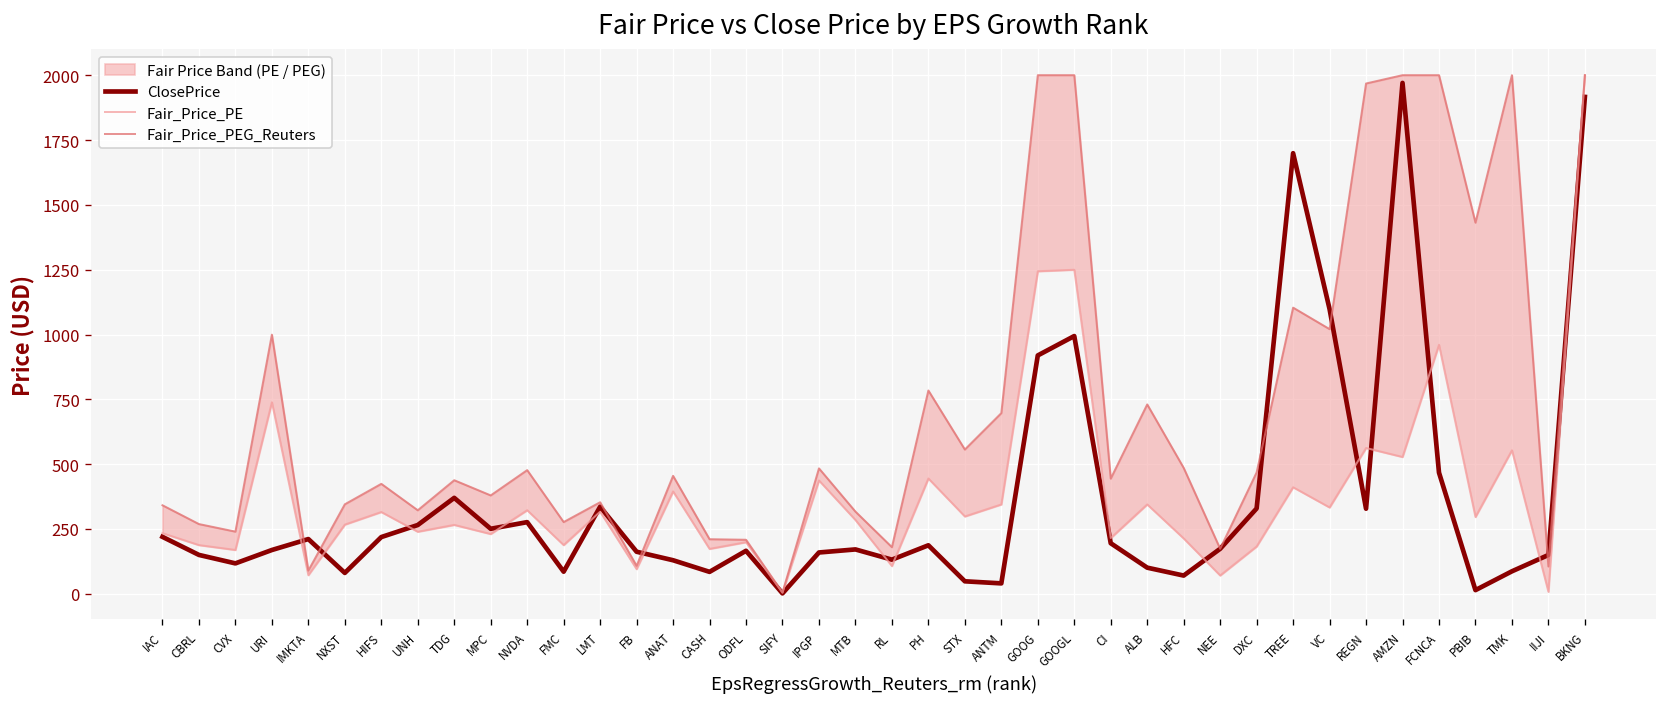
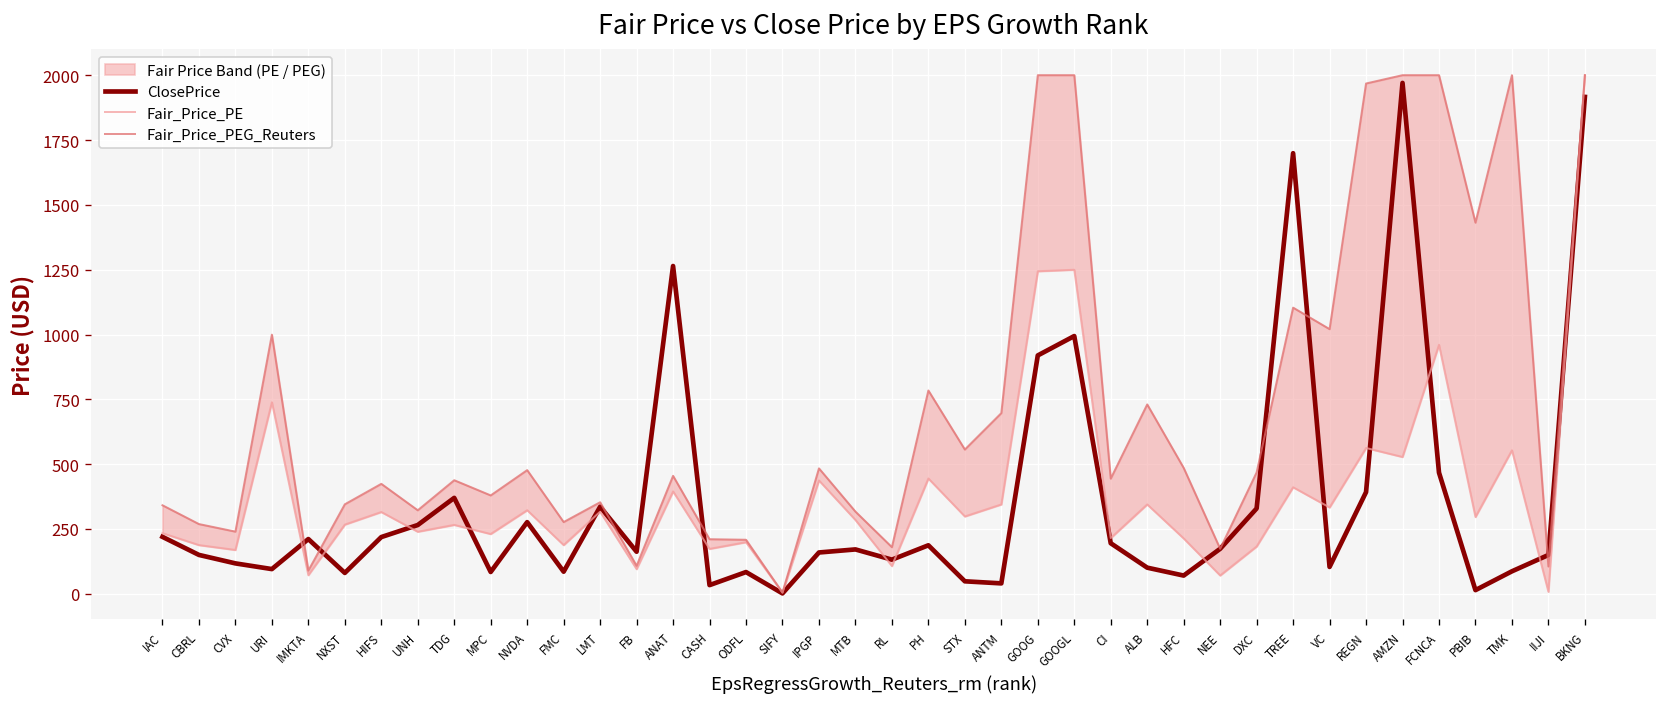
  {
    "ClosePrice": {
      "IAC": 220,
      "CBRL": 150,
      "CVX": 120,
-     "URI": 170,
+     "URI": 100,
      "IMKTA": 210,
      "NXST": 80,
      "HIFS": 220,
      "UNH": 270,
      "TDG": 370,
-     "MPC": 250,
+     "MPC": 80,
      "NVDA": 280,
      "FMC": 90,
      "LMT": 340,
      "FB": 160,
-     "ANAT": 130,
-     "CASH": 80,
-     "ODFL": 170,
+     "ANAT": 1260,
+     "CASH": 30,
+     "ODFL": 80,
      "IPGP": 160,
      "MTB": 170,
      "RL": 130,
      "PH": 190,
      "STX": 50,
      "ANTM": 40,
      "GOOG": 920,
      "GOOGL": 990,
      "CI": 200,
      "ALB": 100,
      "HFC": 70,
      "DXC": 330,
      "TREE": 1700,
-     "VC": 1100,
-     "REGN": 330,
+     "VC": 100,
+     "REGN": 390,
      "AMZN": 1970,
      "FCNCA": 470,
      "PBIB": 10,
      "TMK": 90,
      "IIJI": 150,
      "BKNG": 1920
    }
  }
